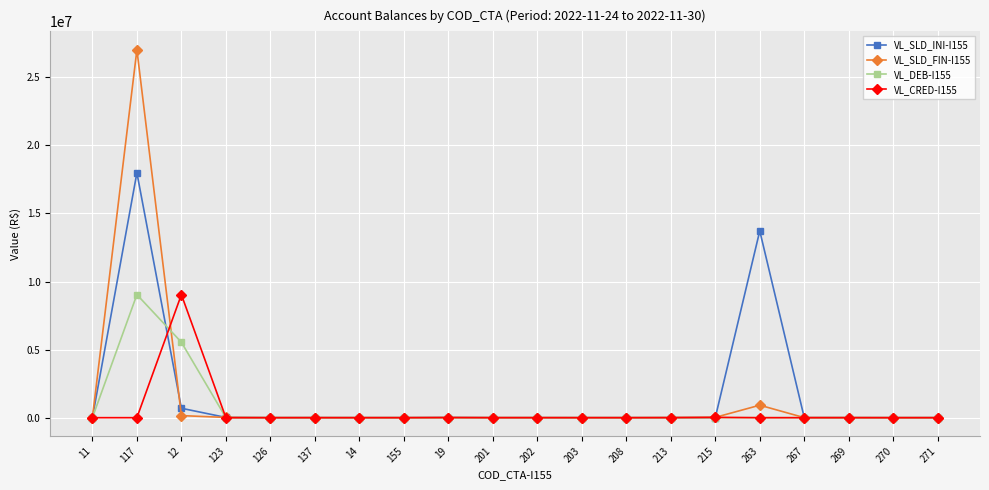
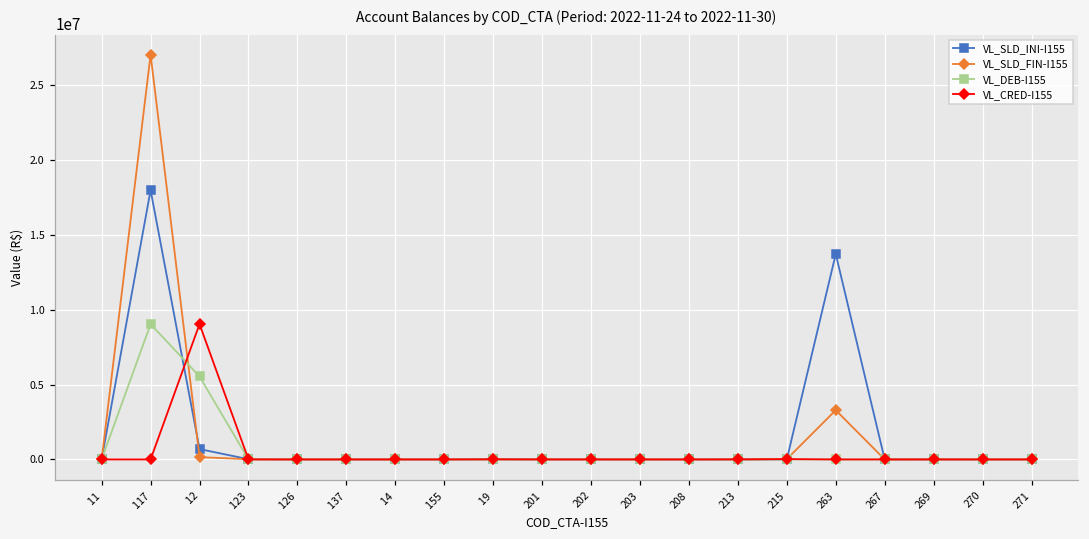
  {
    "VL_SLD_INI-I155": {
      "117": 18000000,
      "12": 700000,
      "263": 13700000
    },
    "VL_SLD_FIN-I155": {
      "117": 27000000,
      "12": 200000,
-     "263": 900000
+     "263": 3300000
    },
    "VL_DEB-I155": {
      "117": 9000000,
      "12": 5500000
    },
    "VL_CRED-I155": {
      "117": 0,
      "12": 9000000
    }
  }
